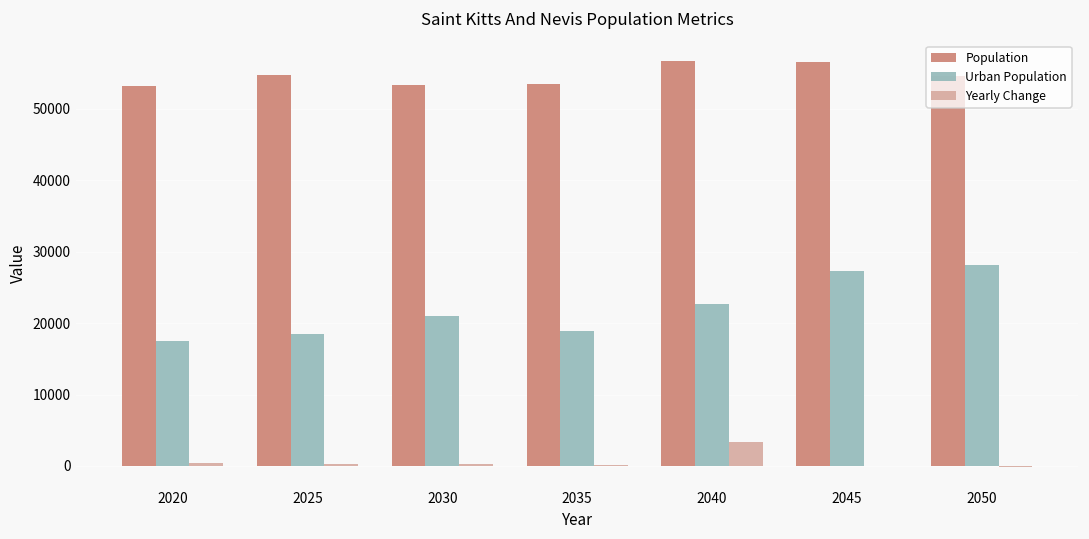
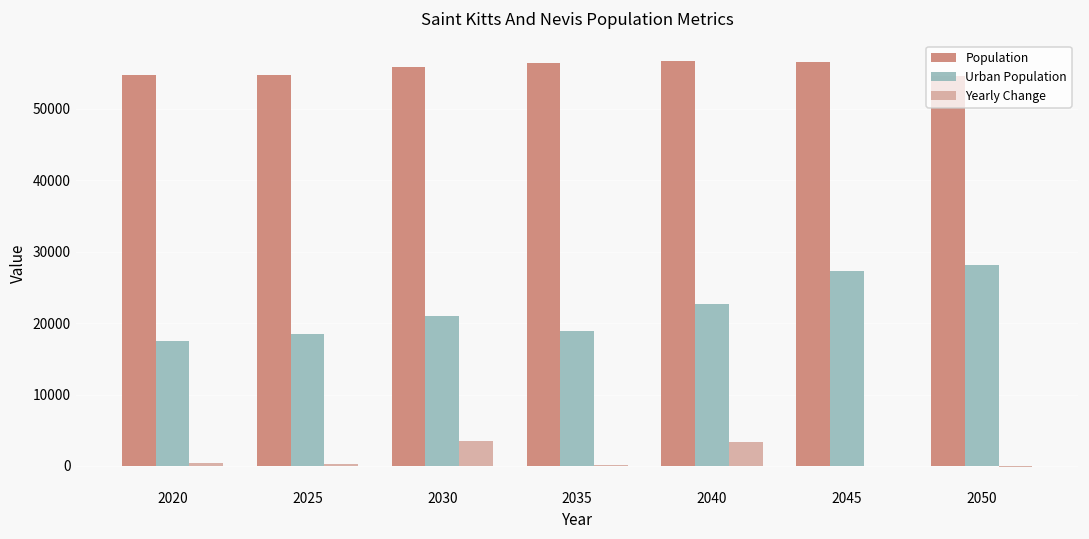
  {
    "Population": {
-     "2020": 53000,
+     "2020": 55000,
      "2025": 55000,
-     "2030": 53000,
-     "2035": 53000,
+     "2030": 56000,
+     "2035": 56000,
      "2040": 57000,
      "2045": 57000
    },
    "Urban Population": {
      "2020": 18000,
      "2025": 18000,
      "2030": 21000,
      "2035": 19000,
      "2040": 23000,
      "2045": 27000,
      "2050": 28000
    },
    "Yearly Change": {
      "2020": 0,
-     "2030": 0,
+     "2030": 3000,
      "2040": 3000
    }
  }
